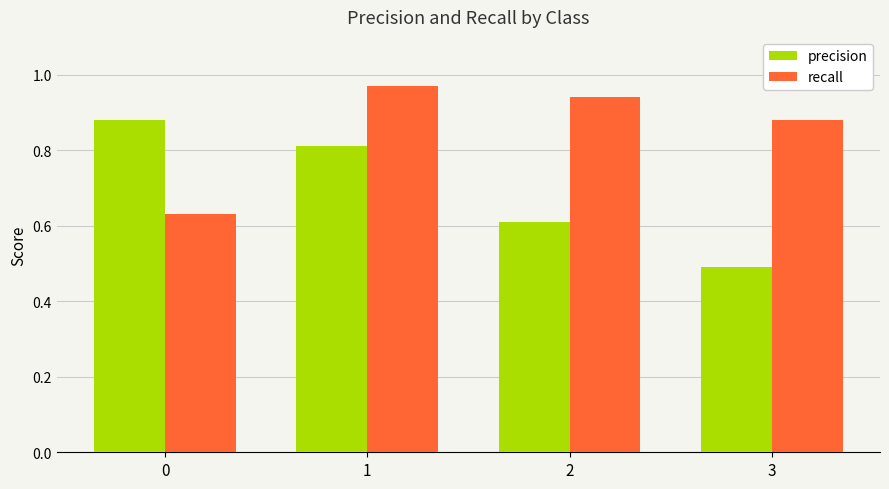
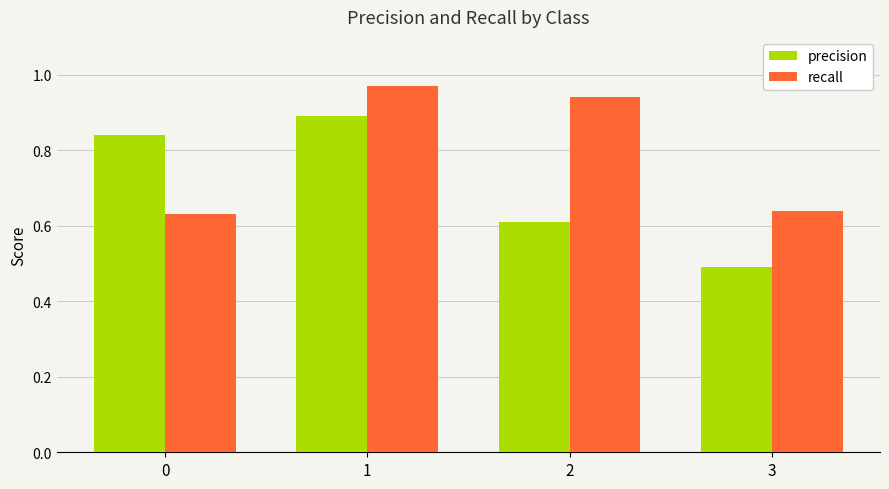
  {
    "precision": {
-     "0": 0.88,
-     "1": 0.81,
+     "0": 0.84,
+     "1": 0.89,
      "2": 0.61,
      "3": 0.49
    },
    "recall": {
      "0": 0.63,
      "1": 0.97,
      "2": 0.94,
-     "3": 0.88
+     "3": 0.64
    }
  }
